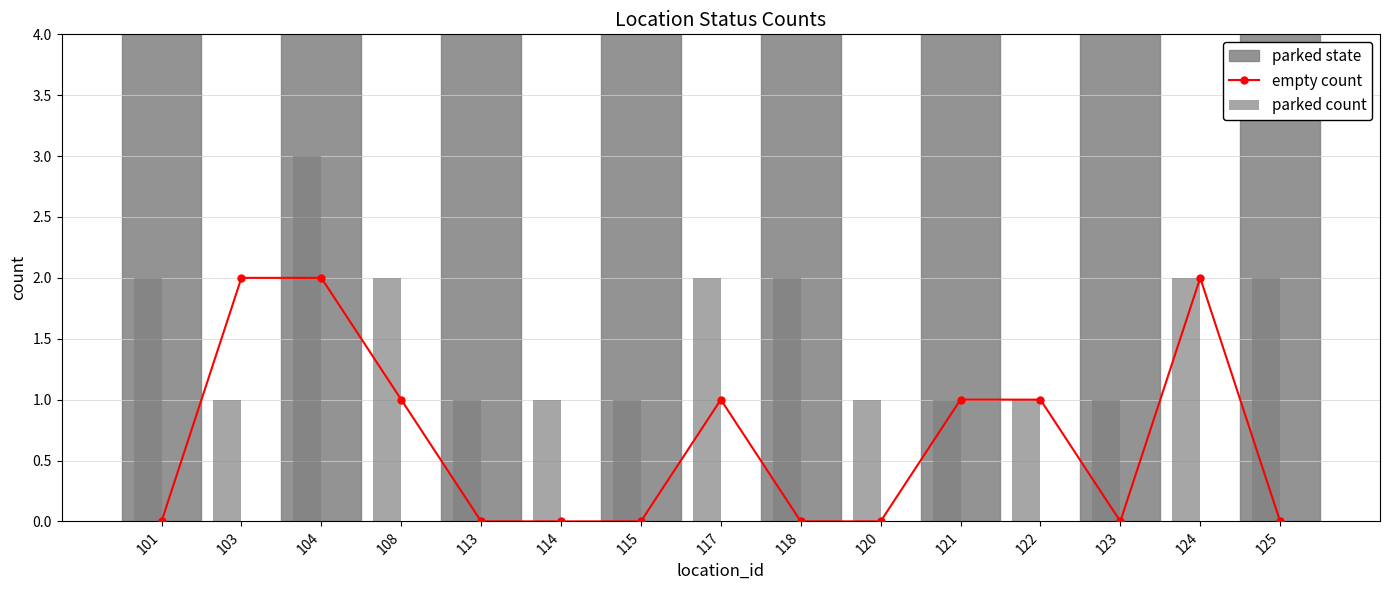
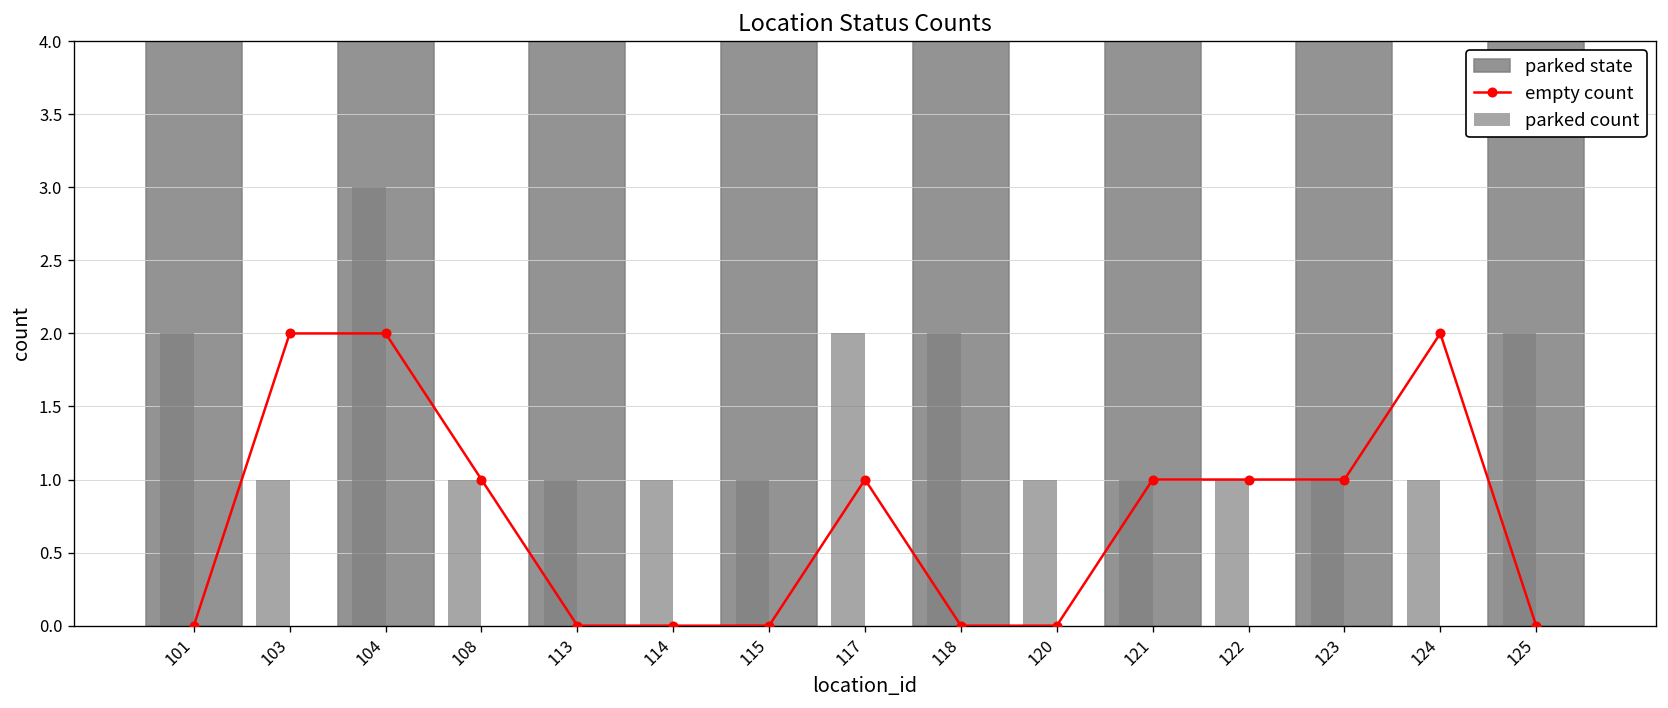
  {
    "parked count": {
      "101": 2,
      "103": 1,
      "104": 3,
-     "108": 2,
+     "108": 1,
      "113": 1,
      "114": 1,
      "115": 1,
      "117": 2,
      "118": 2,
      "120": 1,
      "121": 1,
      "122": 1,
      "123": 1,
-     "124": 2,
+     "124": 1,
      "125": 2
    },
    "empty count": {
      "101": 0,
      "103": 2,
      "104": 2,
      "108": 1,
      "113": 0,
      "114": 0,
      "115": 0,
      "117": 1,
      "118": 0,
      "120": 0,
      "121": 1,
      "122": 1,
-     "123": 0,
+     "123": 1,
      "124": 2,
      "125": 0
    }
  }
